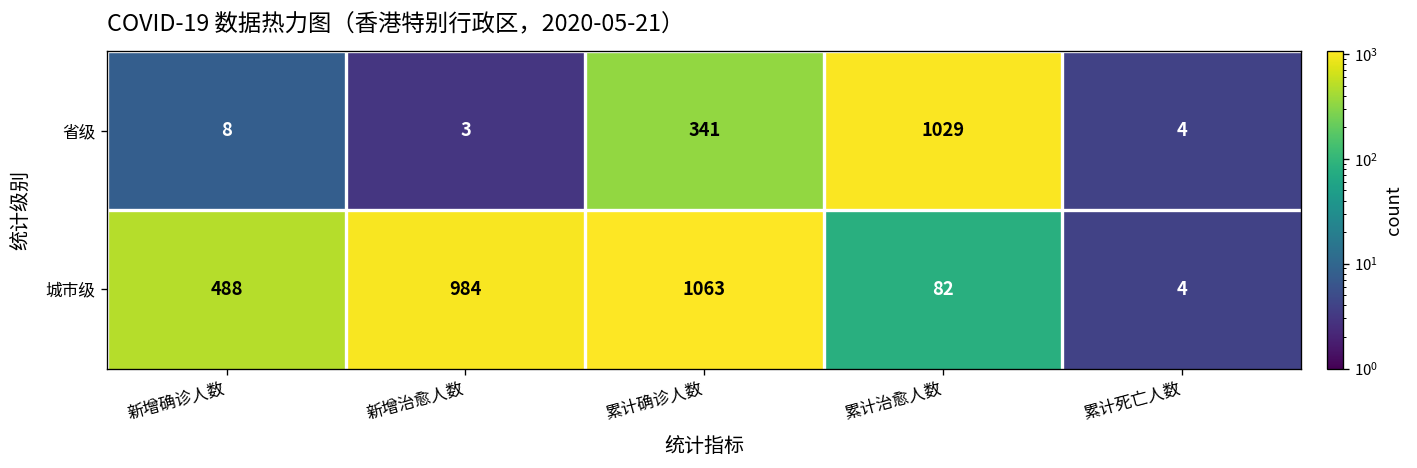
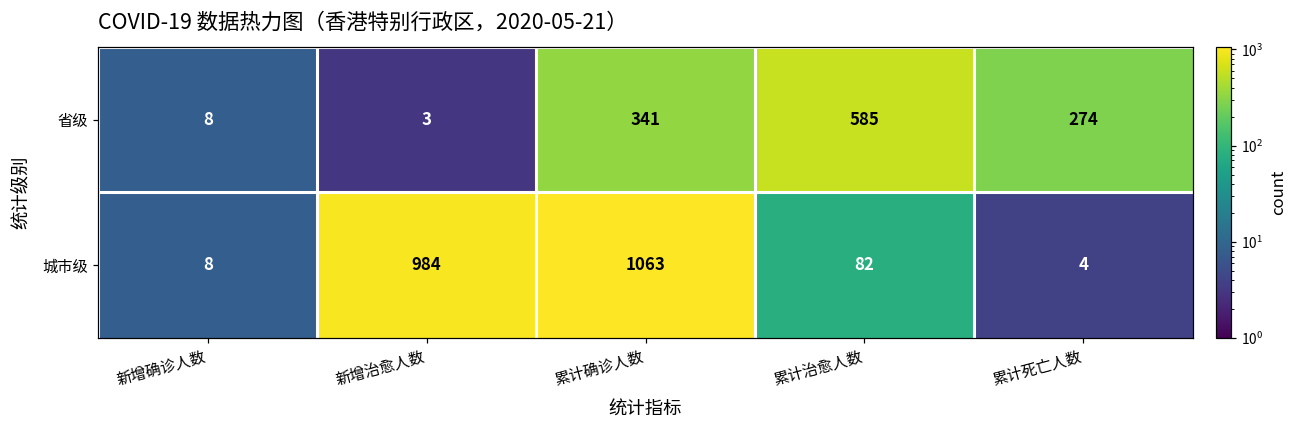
  {
    "省级": {
      "新增确诊人数": 8,
      "新增治愈人数": 3,
      "累计确诊人数": 341,
-     "累计治愈人数": 1029,
-     "累计死亡人数": 4
+     "累计治愈人数": 585,
+     "累计死亡人数": 274
    },
    "城市级": {
-     "新增确诊人数": 488,
+     "新增确诊人数": 8,
      "新增治愈人数": 984,
      "累计确诊人数": 1063,
      "累计治愈人数": 82,
      "累计死亡人数": 4
    }
  }
